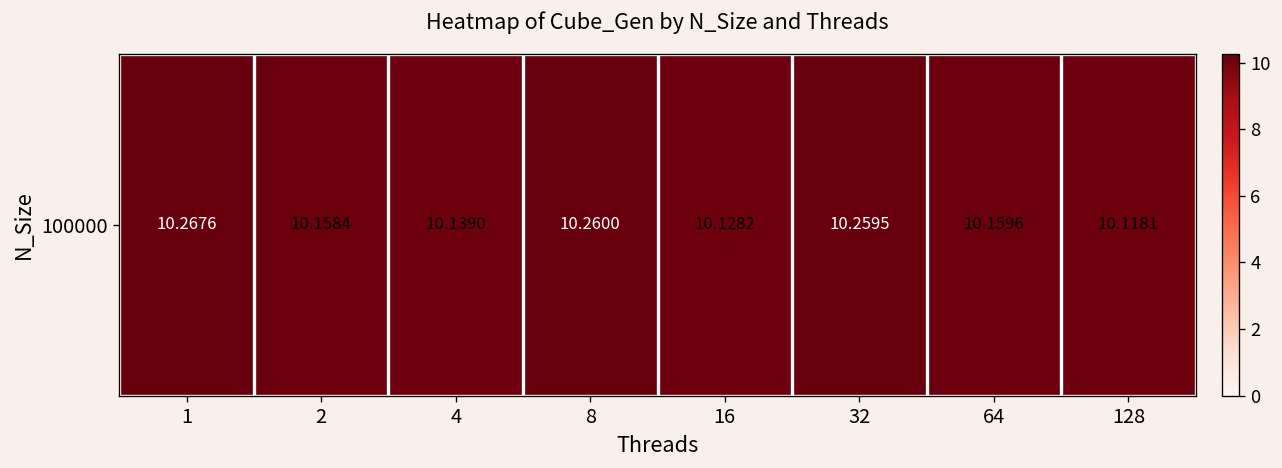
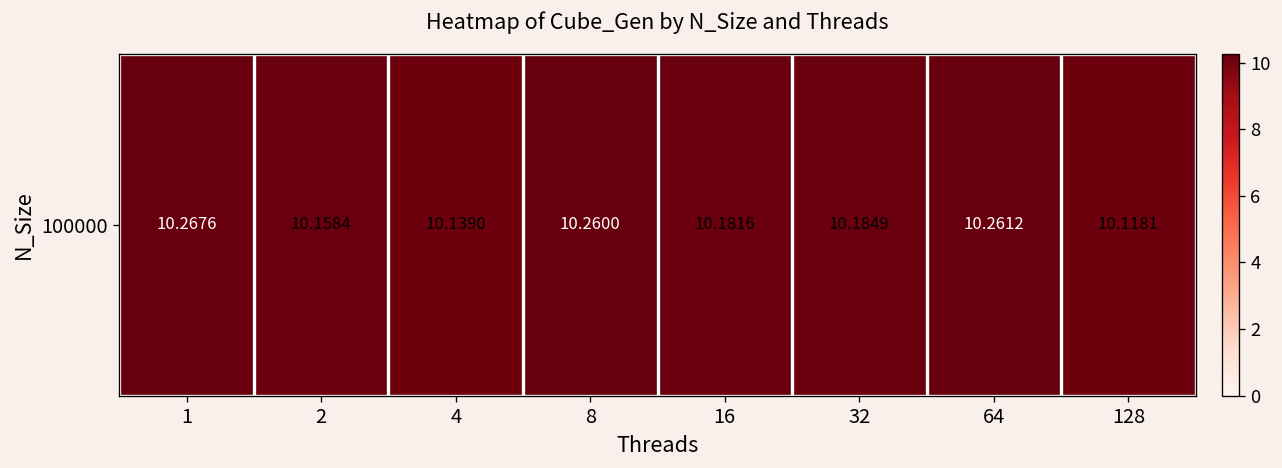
  {
    "100000": {
      "1": 10.2676,
      "2": 10.1584,
      "4": 10.1390,
      "8": 10.2600,
-     "16": 10.1282,
-     "32": 10.2595,
-     "64": 10.1596,
+     "16": 10.1816,
+     "32": 10.1849,
+     "64": 10.2612,
      "128": 10.1181
    }
  }
